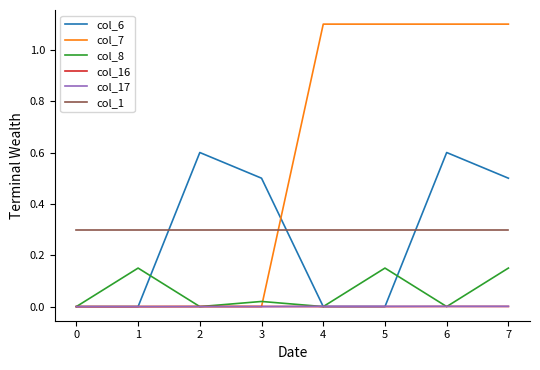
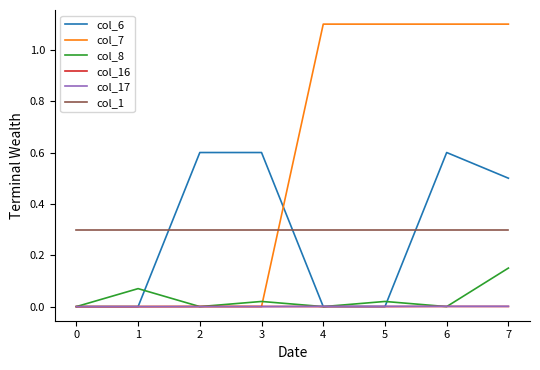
  {
    "col_6": {
      "2": 0.6,
-     "3": 0.5,
+     "3": 0.6,
      "6": 0.6,
      "7": 0.5
    },
    "col_7": {
      "4": 1.10,
      "5": 1.10,
      "6": 1.10,
      "7": 1.10
    },
    "col_8": {
-     "1": 0.15,
+     "1": 0.07,
      "3": 0.02,
-     "5": 0.15,
+     "5": 0.02,
      "7": 0.15
    },
    "col_1": {
      "0": 0.30,
      "1": 0.30,
      "2": 0.30,
      "3": 0.30,
      "4": 0.30,
      "5": 0.30,
      "6": 0.30,
      "7": 0.30
    }
  }
